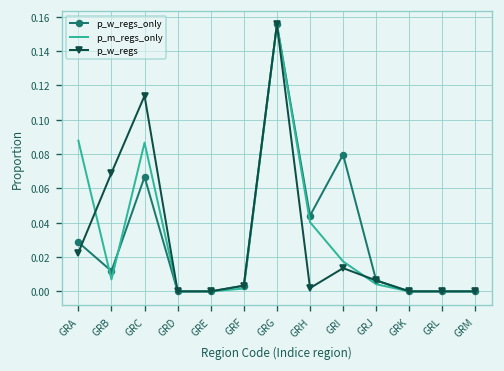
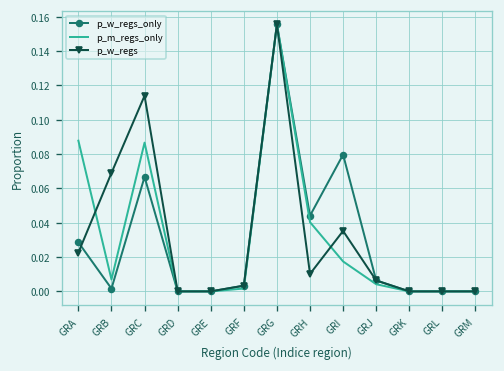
  {
    "p_w_regs_only": {
      "GRA": 0.029,
-     "GRB": 0.012,
+     "GRB": 0.002,
      "GRC": 0.067,
      "GRH": 0.044,
      "GRI": 0.080
    },
    "p_m_regs_only": {
      "GRA": 0.088,
      "GRB": 0.007,
      "GRC": 0.087,
      "GRH": 0.040,
      "GRI": 0.017,
      "GRJ": 0.004
    },
    "p_w_regs": {
      "GRA": 0.023,
      "GRB": 0.069,
      "GRC": 0.114,
-     "GRH": 0.002,
-     "GRI": 0.014
+     "GRH": 0.010,
+     "GRI": 0.035
    }
  }
